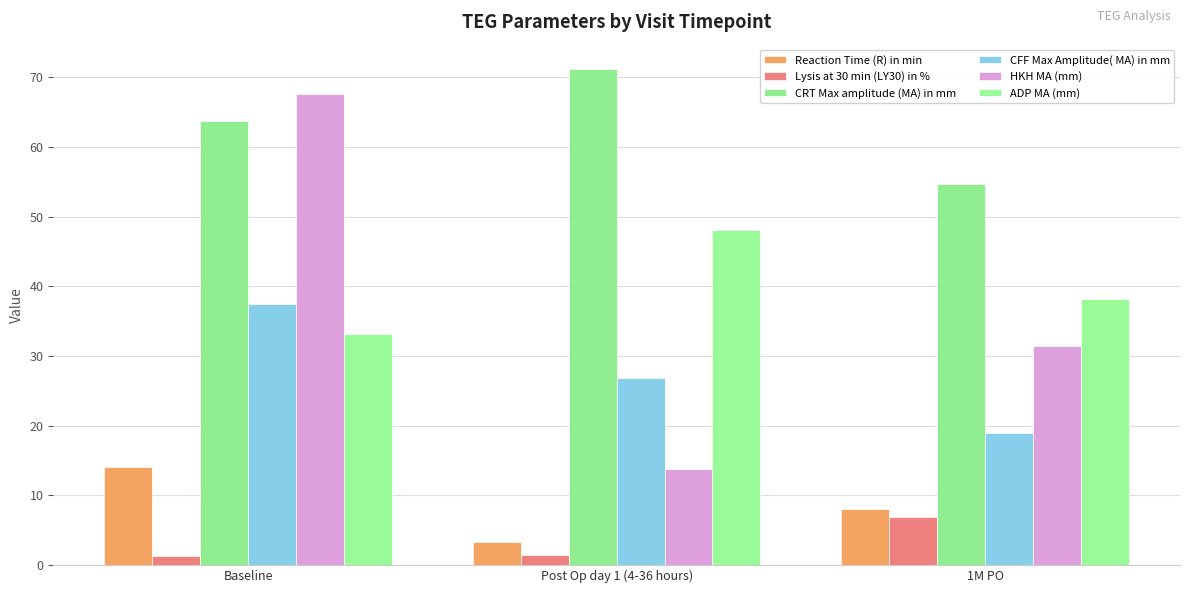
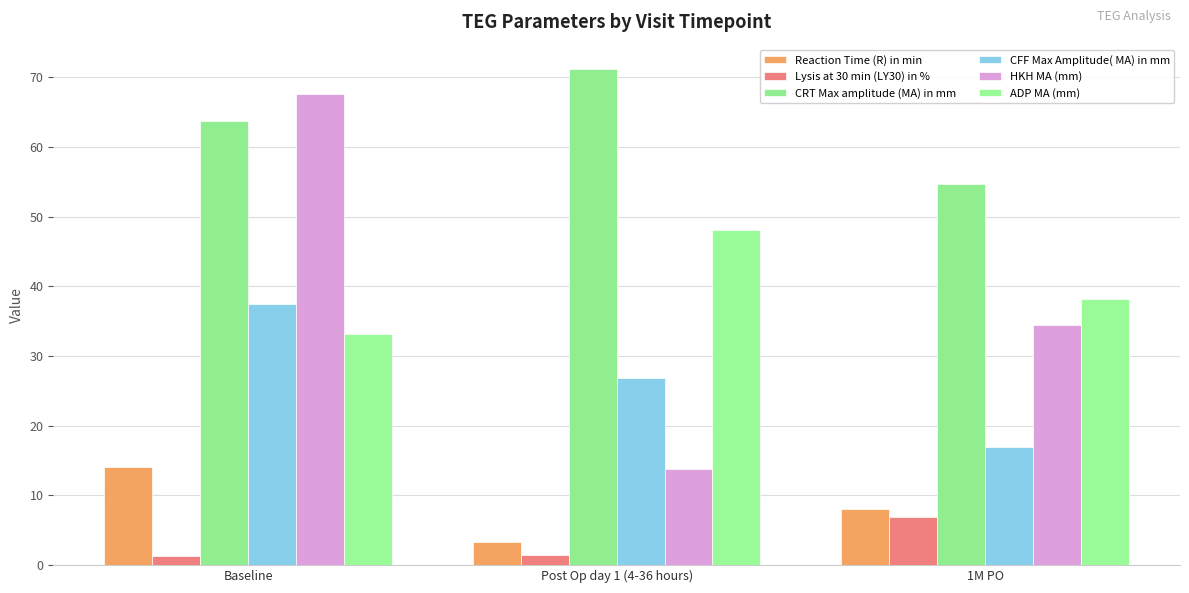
  {
    "CFF Max Amplitude( MA) in mm": {
      "Baseline": 37,
      "Post Op day 1 (4-36 hours)": 27,
-     "1M PO": 19
+     "1M PO": 17
    },
    "HKH MA (mm)": {
      "Baseline": 68,
      "Post Op day 1 (4-36 hours)": 14,
-     "1M PO": 31
+     "1M PO": 34
    }
  }
